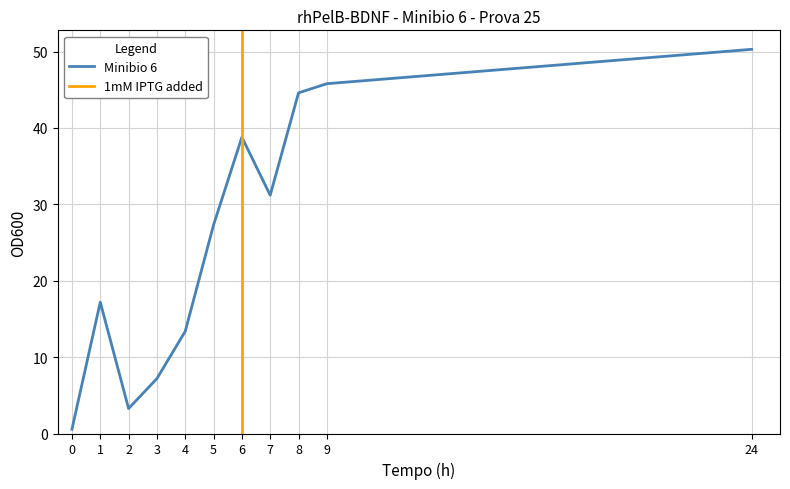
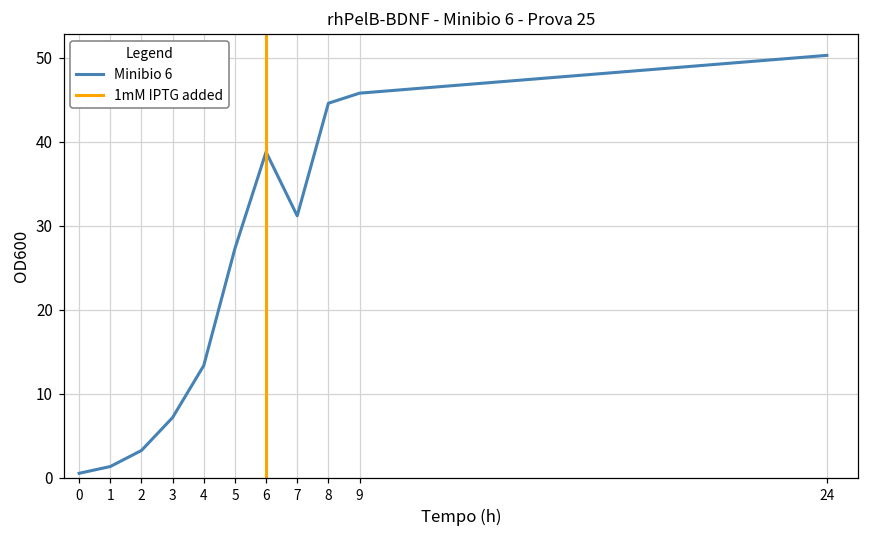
  {
    "0": 1,
-   "1": 17,
+   "1": 1,
    "2": 3,
    "3": 7,
    "4": 13,
    "5": 27,
    "6": 39,
    "7": 31,
    "8": 45,
    "9": 46,
    "24": 50
  }
